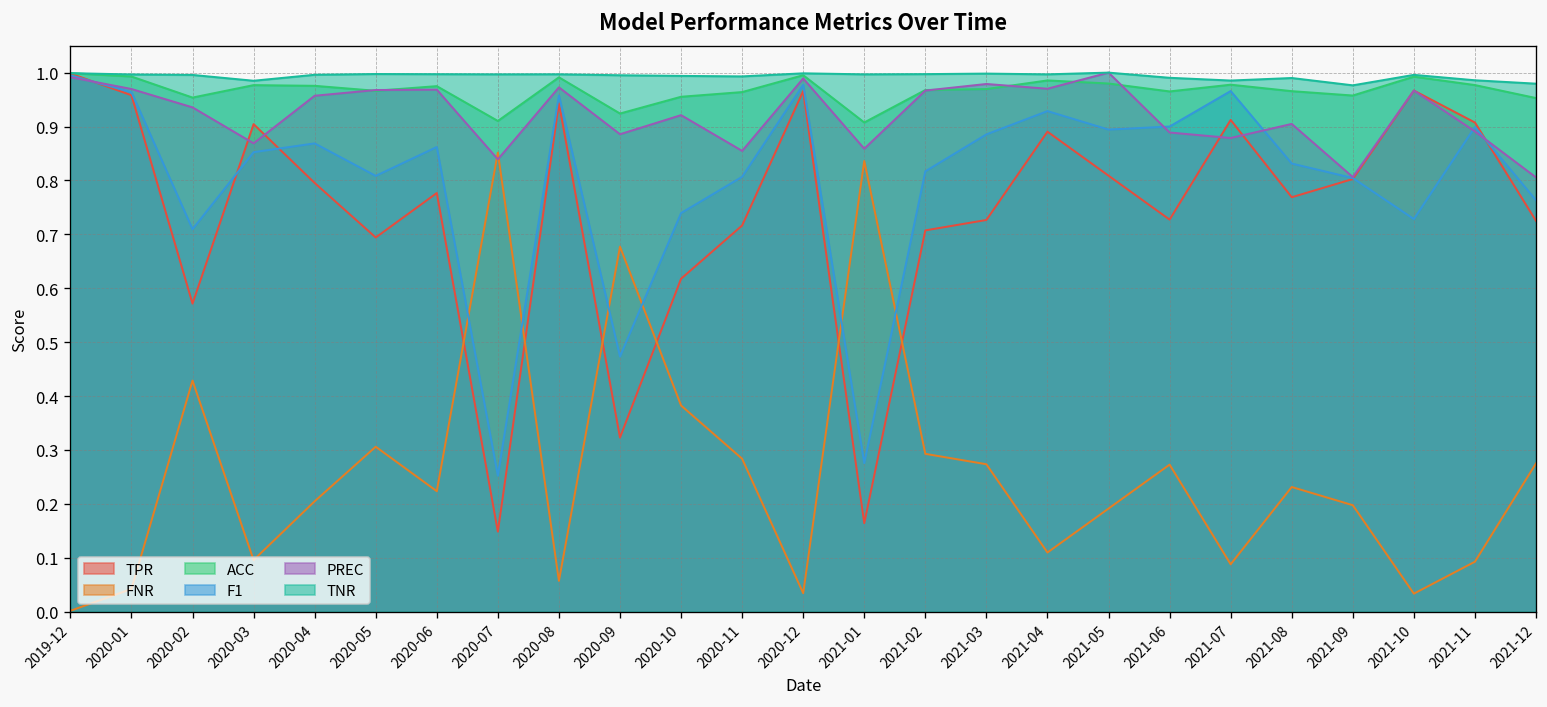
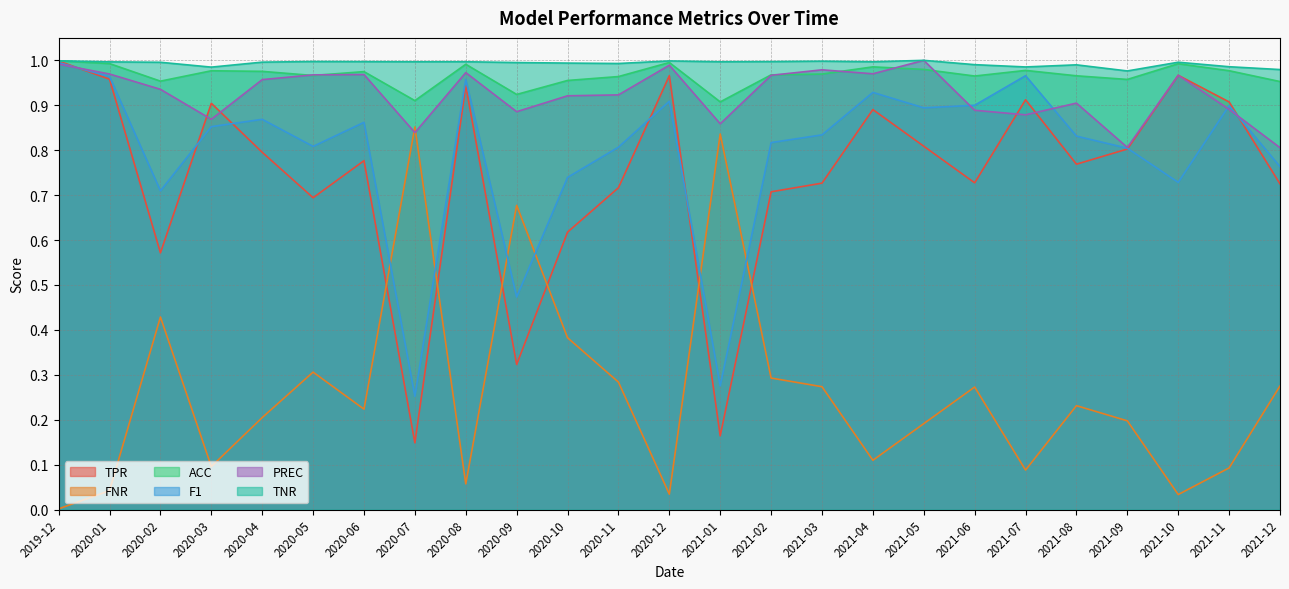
  {
    "F1": {
      "2020-02": 0.71,
      "2020-03": 0.85,
      "2020-04": 0.87,
      "2020-05": 0.81,
      "2020-06": 0.86,
      "2020-07": 0.25,
      "2020-08": 0.96,
      "2020-09": 0.47,
      "2020-10": 0.74,
      "2020-11": 0.81,
-     "2020-12": 0.98,
+     "2020-12": 0.91,
      "2021-01": 0.28,
      "2021-02": 0.82,
-     "2021-03": 0.89,
+     "2021-03": 0.83,
      "2021-04": 0.93,
      "2021-05": 0.89,
      "2021-06": 0.90,
      "2021-07": 0.97,
      "2021-08": 0.83,
      "2021-10": 0.73,
      "2021-11": 0.90,
      "2021-12": 0.76
    },
    "PREC": {
      "2020-01": 0.97,
      "2020-02": 0.94,
      "2020-03": 0.87,
      "2020-04": 0.96,
      "2020-06": 0.97,
      "2020-07": 0.84,
      "2020-08": 0.97,
      "2020-09": 0.89,
      "2020-10": 0.92,
-     "2020-11": 0.85,
+     "2020-11": 0.92,
      "2020-12": 0.99,
      "2021-01": 0.86,
      "2021-03": 0.98,
      "2021-04": 0.97,
      "2021-06": 0.89,
      "2021-07": 0.88,
      "2021-08": 0.90,
      "2021-11": 0.89,
      "2021-12": 0.81
    }
  }
